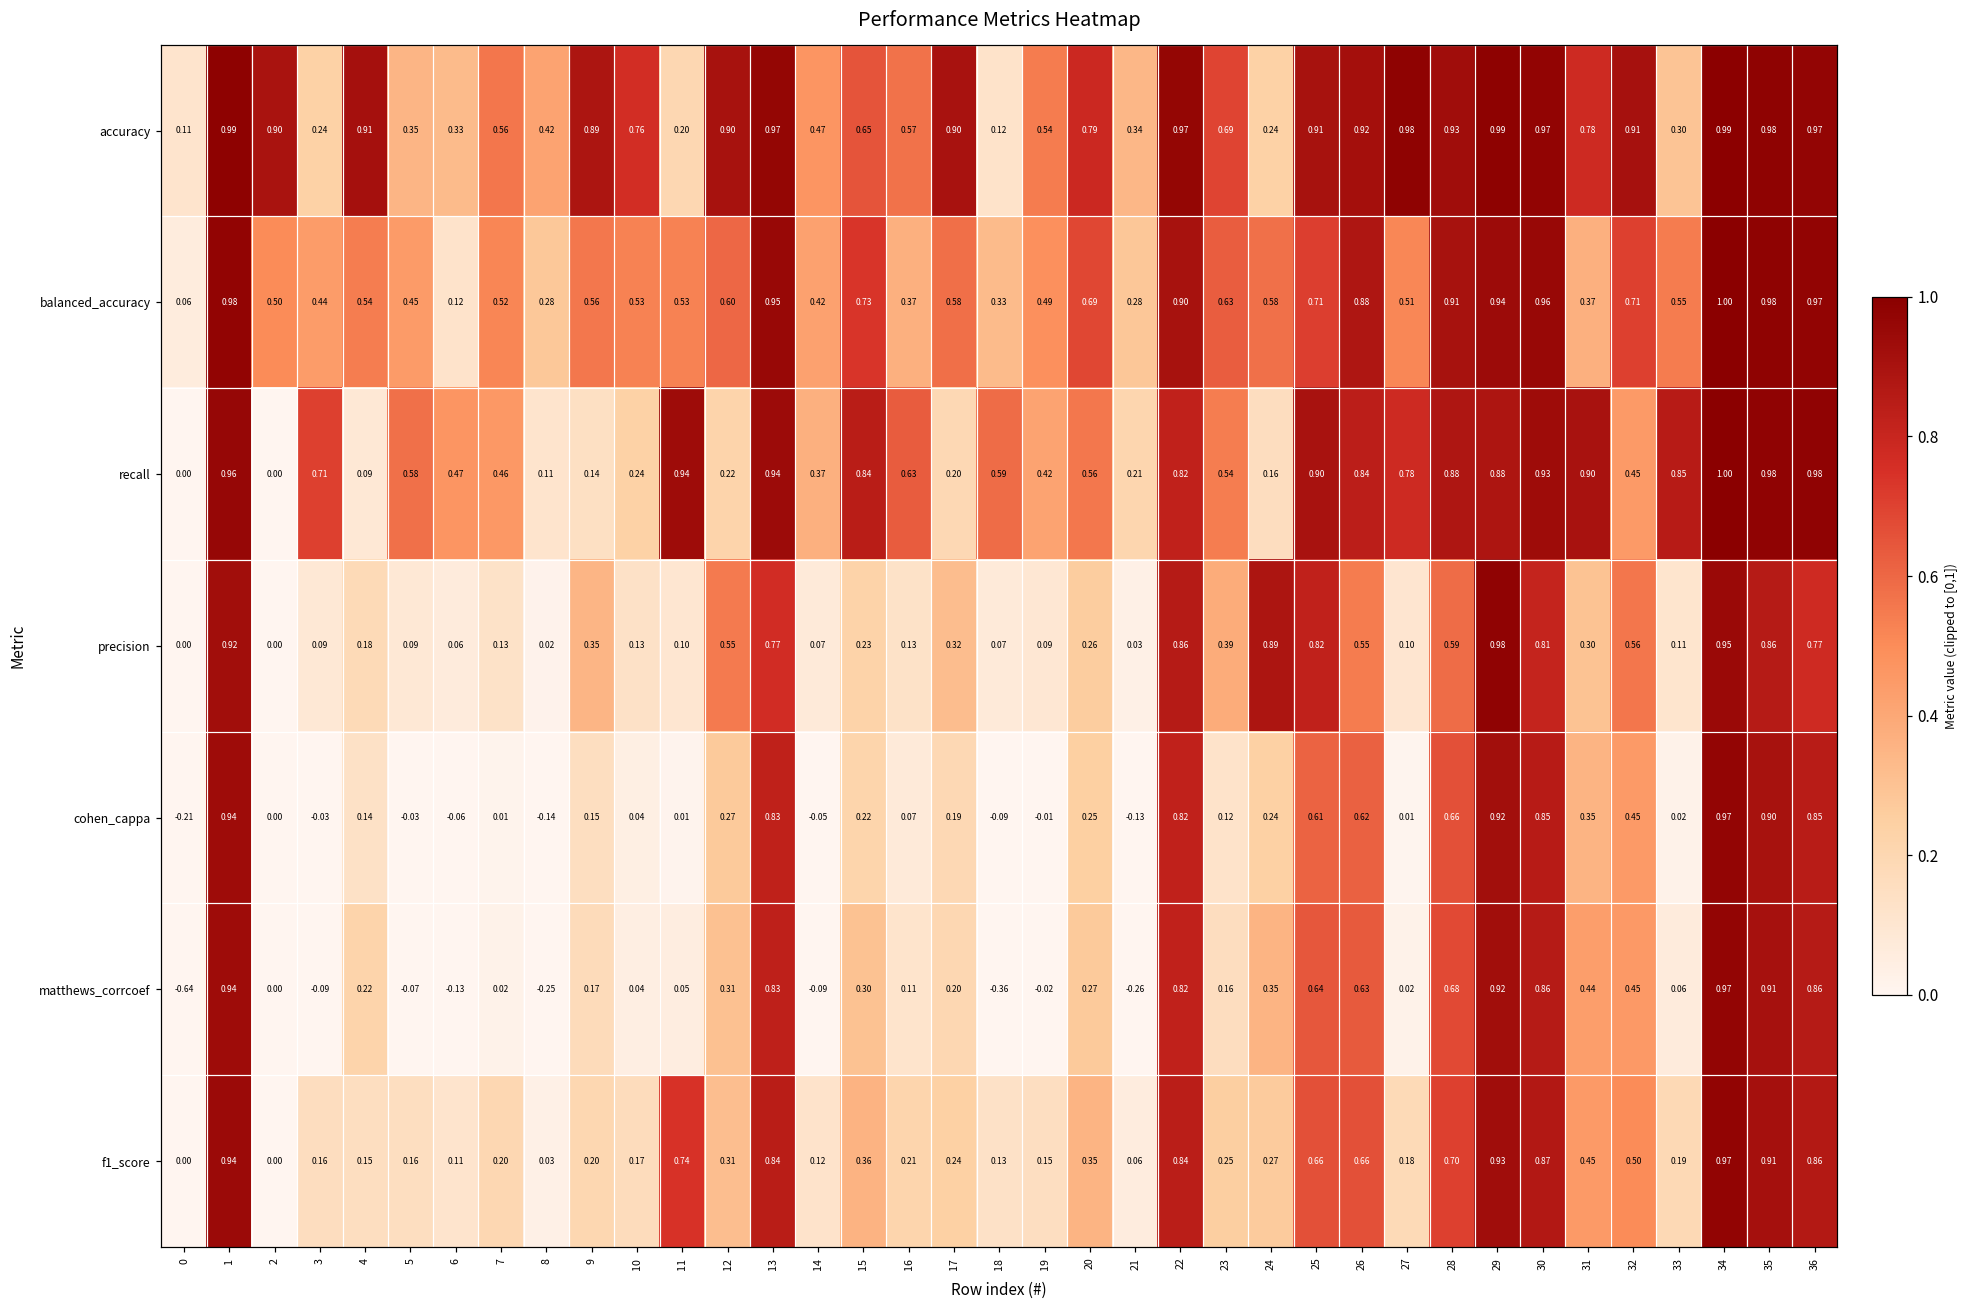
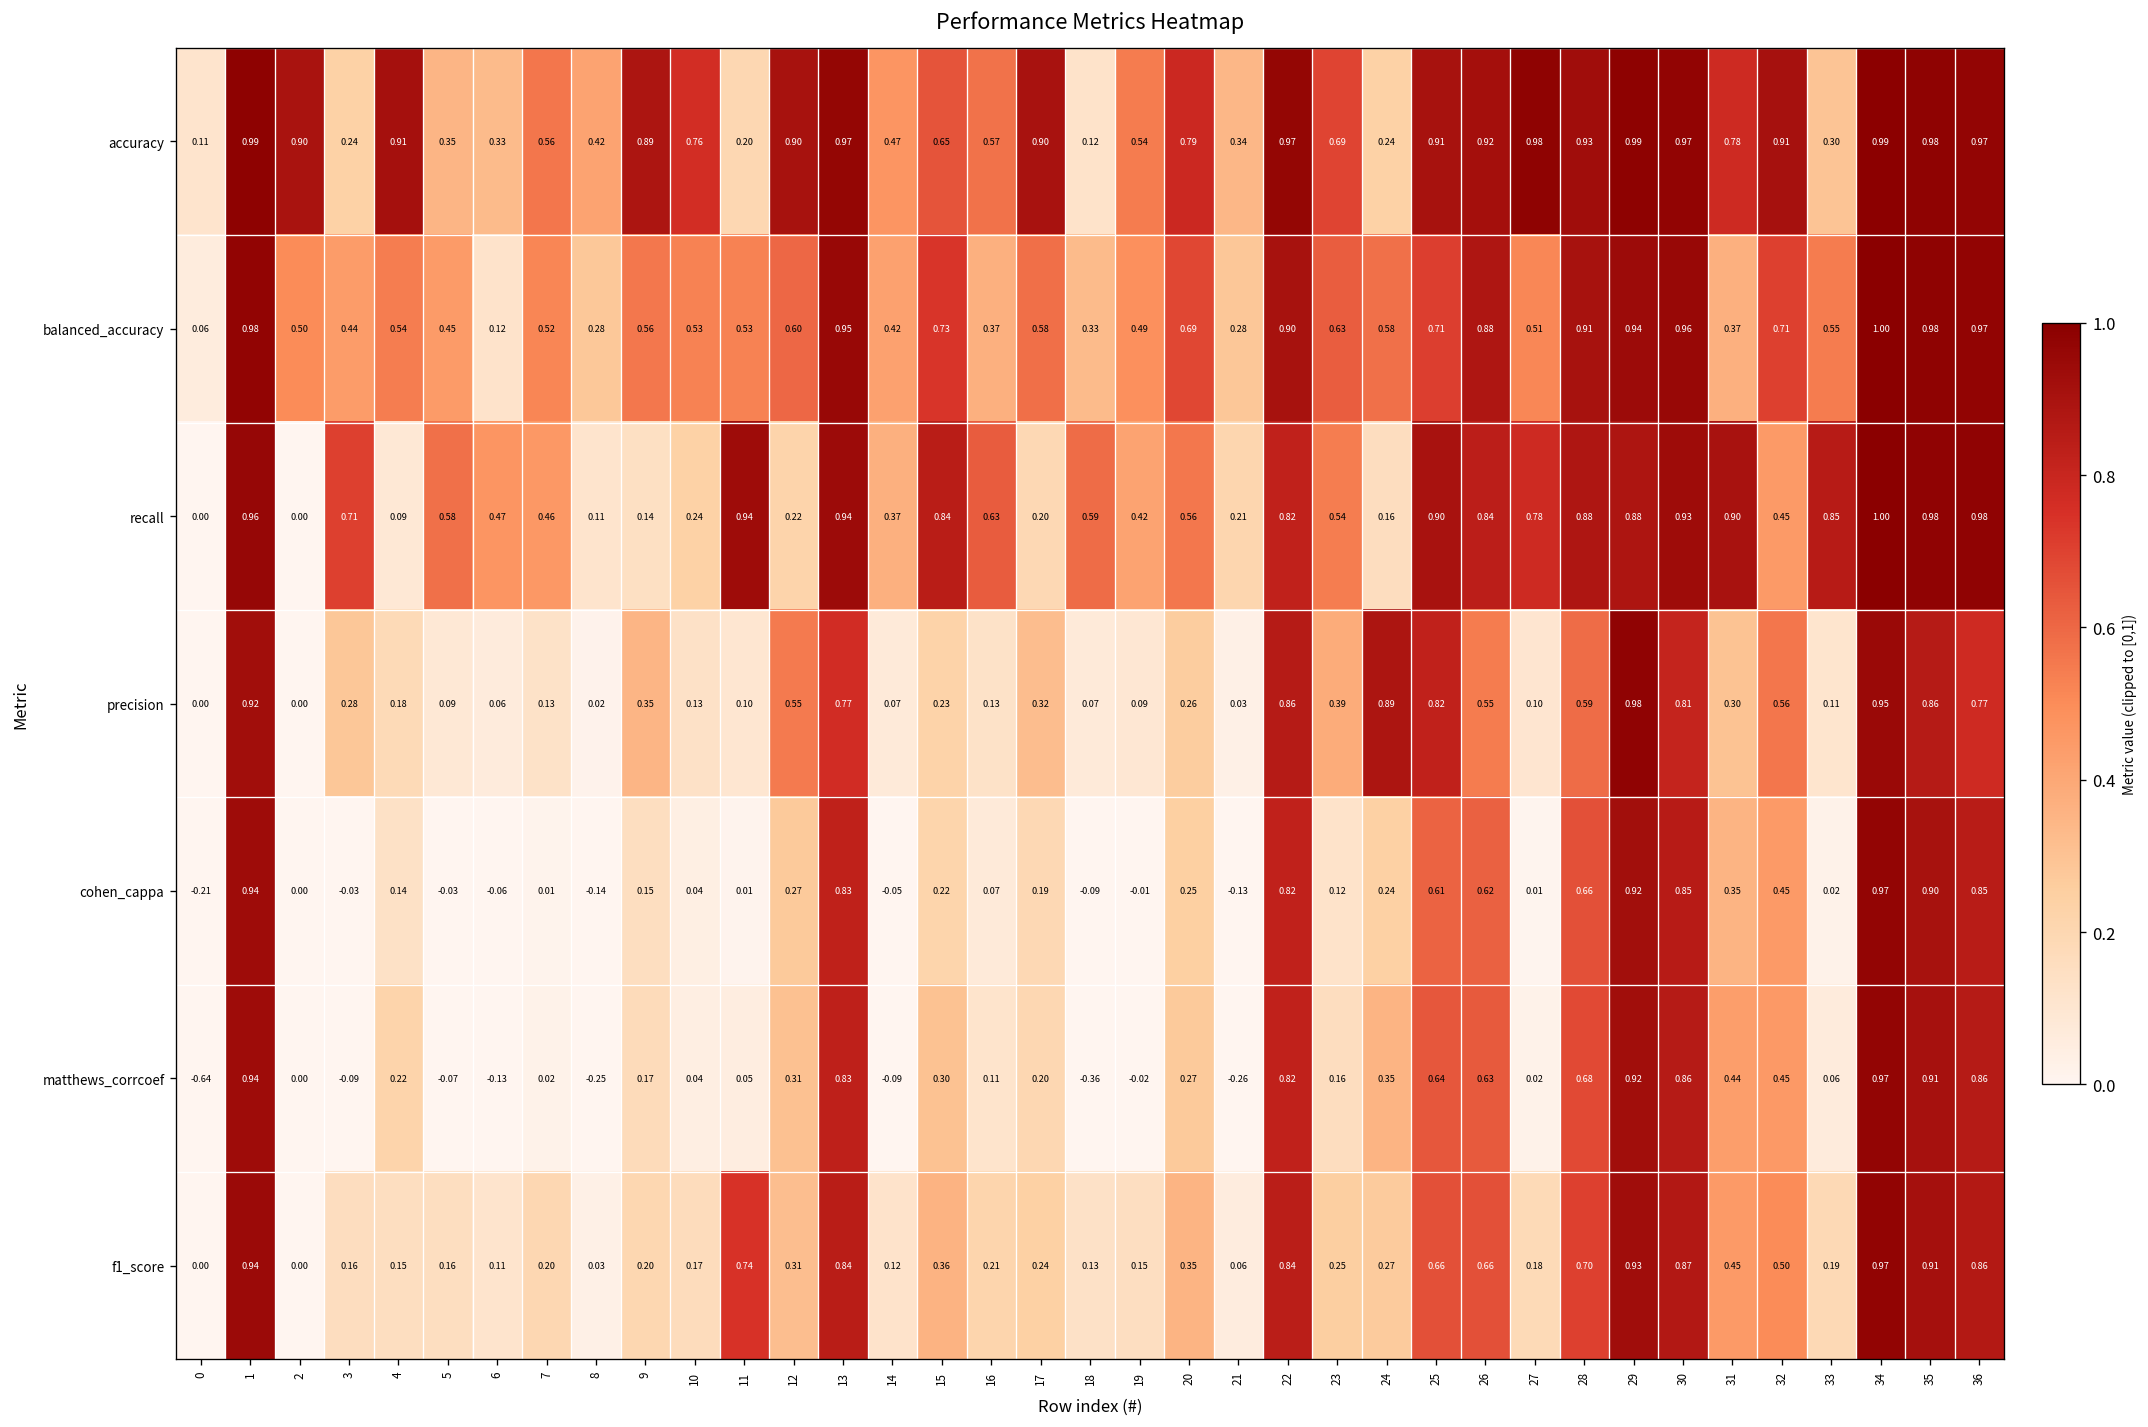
  {
    "precision": {
      "0": 0.00,
      "1": 0.92,
      "2": 0.00,
-     "3": 0.09,
+     "3": 0.28,
      "4": 0.18,
      "5": 0.09,
      "6": 0.06,
      "7": 0.13,
      "8": 0.02,
      "9": 0.35,
      "10": 0.13,
      "11": 0.10,
      "12": 0.55,
      "13": 0.77,
      "14": 0.07,
      "15": 0.23,
      "16": 0.13,
      "17": 0.32,
      "18": 0.07,
      "19": 0.09,
      "20": 0.26,
      "21": 0.03,
      "22": 0.86,
      "23": 0.39,
      "24": 0.89,
      "25": 0.82,
      "26": 0.55,
      "27": 0.10,
      "28": 0.59,
      "29": 0.98,
      "30": 0.81,
      "31": 0.30,
      "32": 0.56,
      "33": 0.11,
      "34": 0.95,
      "35": 0.86,
      "36": 0.77
    }
  }
